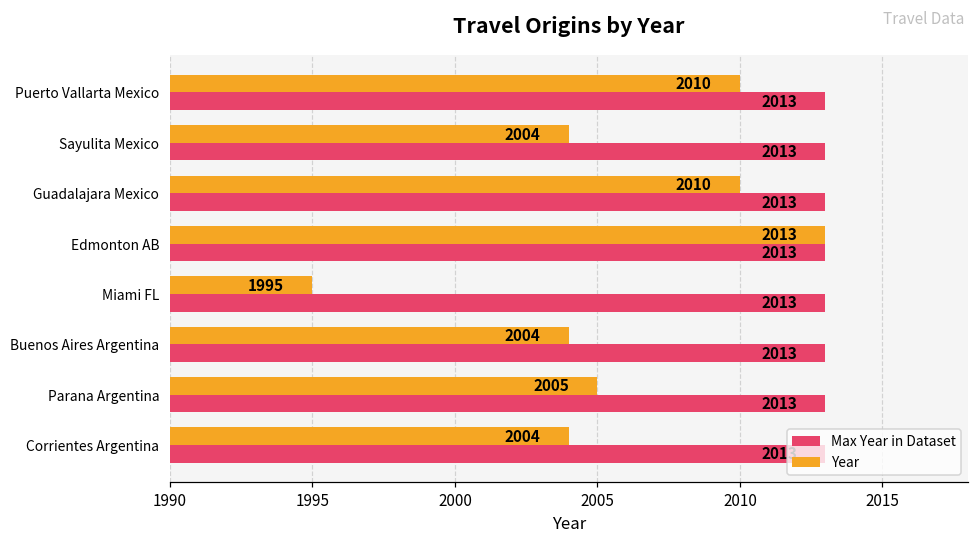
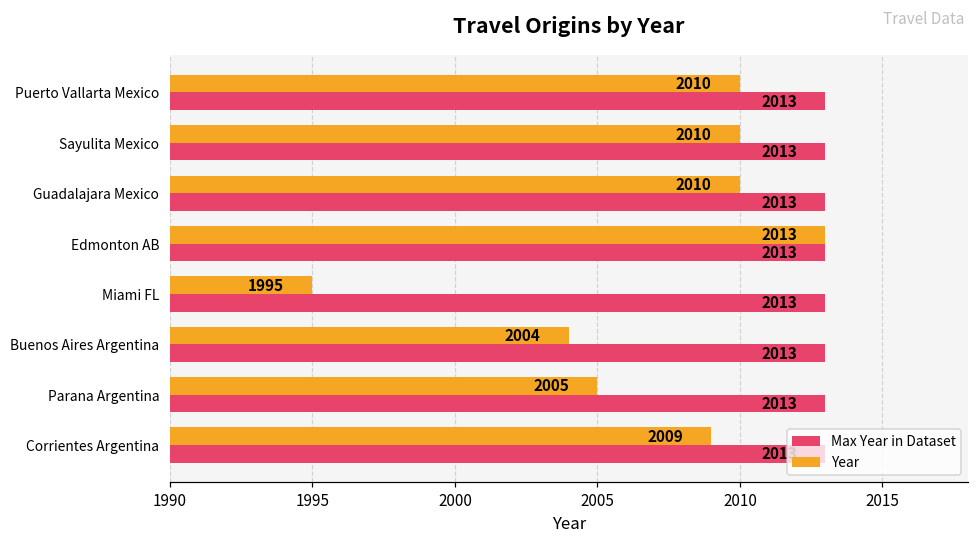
  {
    "Max Year in Dataset": {
      "Puerto Vallarta Mexico": 2013,
      "Sayulita Mexico": 2013,
      "Guadalajara Mexico": 2013,
      "Edmonton AB": 2013,
      "Miami FL": 2013,
      "Buenos Aires Argentina": 2013,
      "Parana Argentina": 2013
    },
    "Year": {
      "Puerto Vallarta Mexico": 2010,
-     "Sayulita Mexico": 2004,
+     "Sayulita Mexico": 2010,
      "Guadalajara Mexico": 2010,
      "Edmonton AB": 2013,
      "Miami FL": 1995,
      "Buenos Aires Argentina": 2004,
      "Parana Argentina": 2005,
-     "Corrientes Argentina": 2004
+     "Corrientes Argentina": 2009
    }
  }
